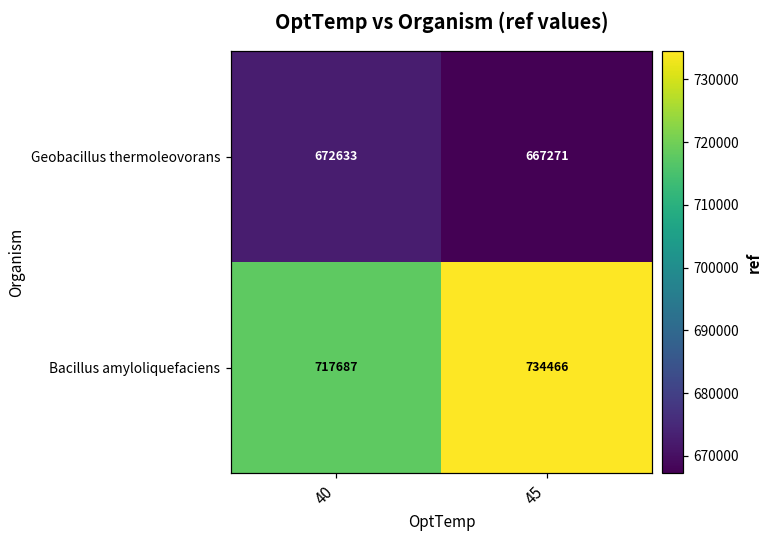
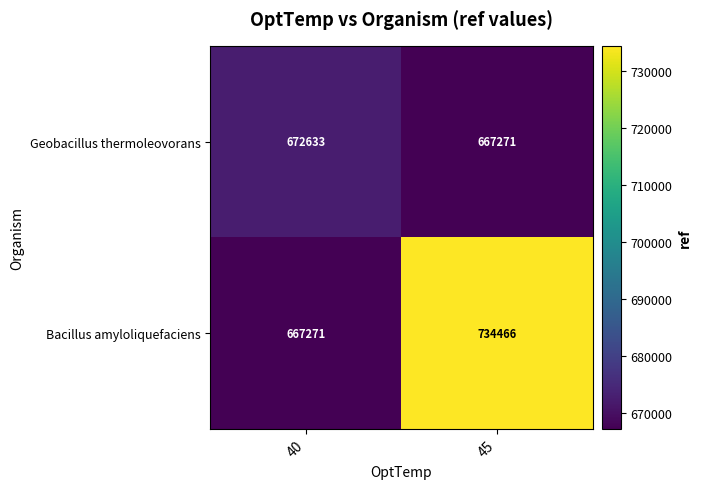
  {
    "Geobacillus thermoleovorans": {
      "40": 672633,
      "45": 667271
    },
    "Bacillus amyloliquefaciens": {
-     "40": 717687,
+     "40": 667271,
      "45": 734466
    }
  }
